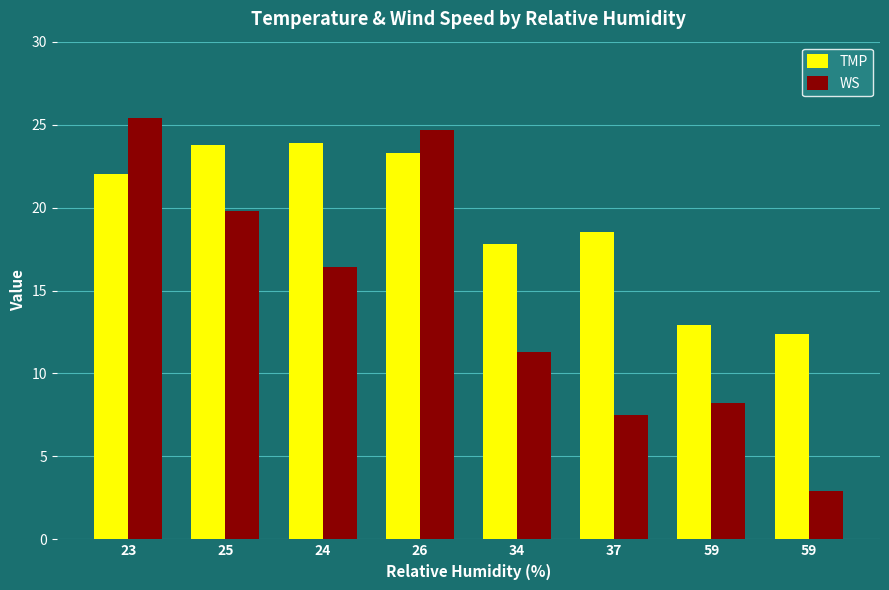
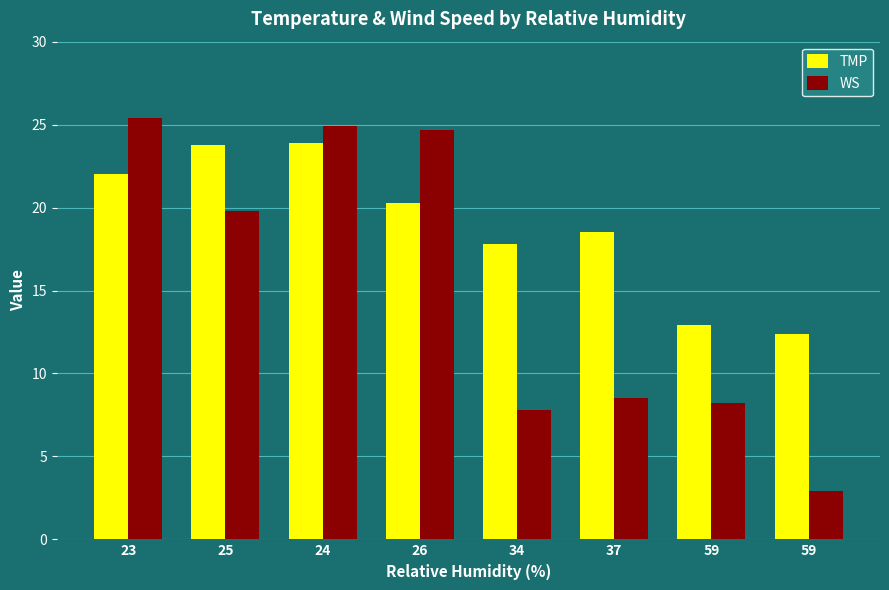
  {
    "TMP": {
      "23": 22.0,
      "25": 23.8,
      "24": 23.9,
-     "26": 23.3,
+     "26": 20.3,
      "34": 17.8,
      "37": 18.5
    },
    "WS": {
      "23": 25.4,
      "25": 19.8,
-     "24": 16.4,
+     "24": 24.9,
      "26": 24.7,
-     "34": 11.3,
-     "37": 7.5
+     "34": 7.8,
+     "37": 8.5
    }
  }
